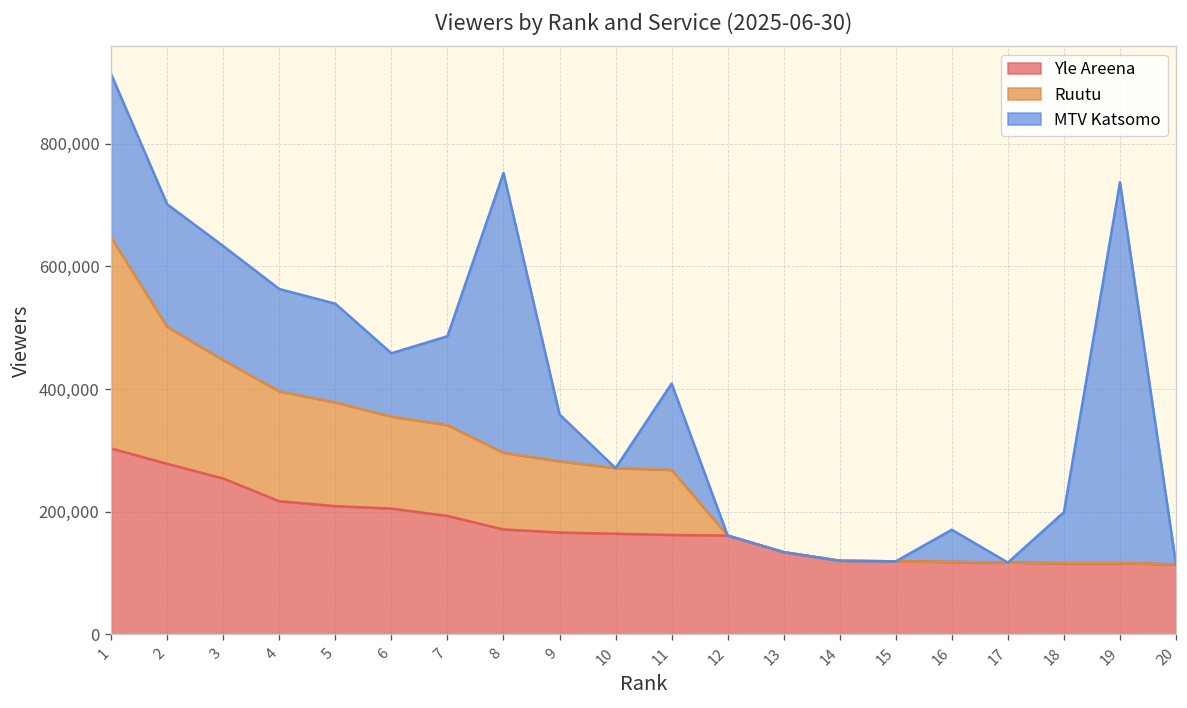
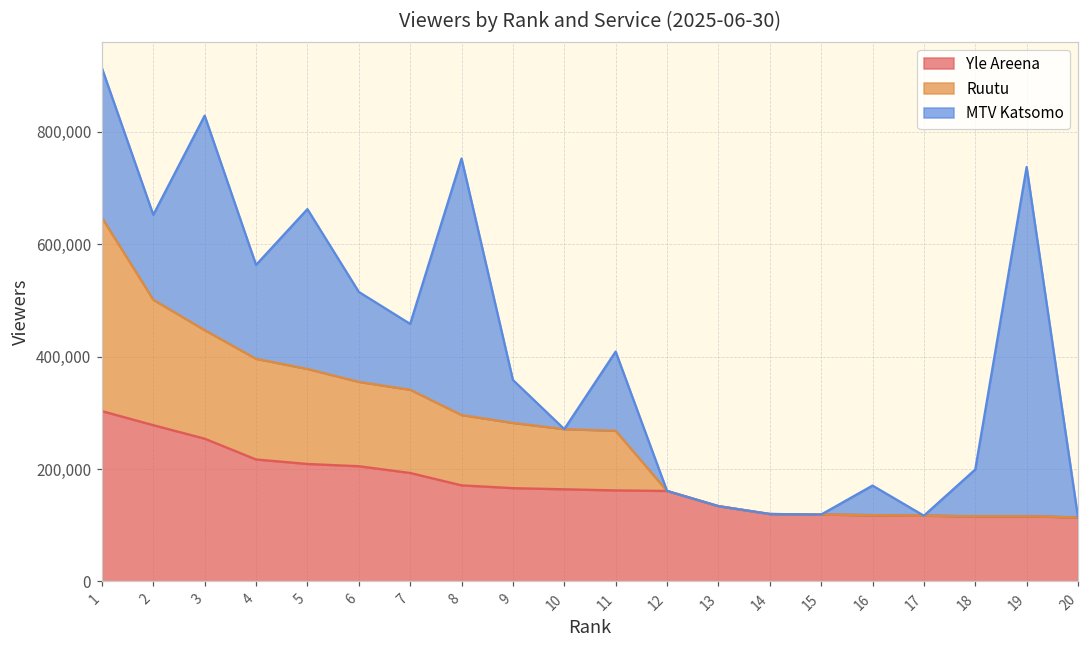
  {
    "MTV Katsomo": {
      "1": "270,000",
-     "2": "200,000",
-     "3": "190,000",
+     "2": "150,000",
+     "3": "380,000",
      "4": "170,000",
-     "5": "160,000",
-     "6": "100,000",
-     "7": "150,000",
+     "5": "280,000",
+     "6": "160,000",
+     "7": "120,000",
      "8": "460,000",
      "9": "80,000",
      "11": "140,000",
      "16": "50,000",
      "18": "80,000",
      "19": "620,000"
    }
  }
